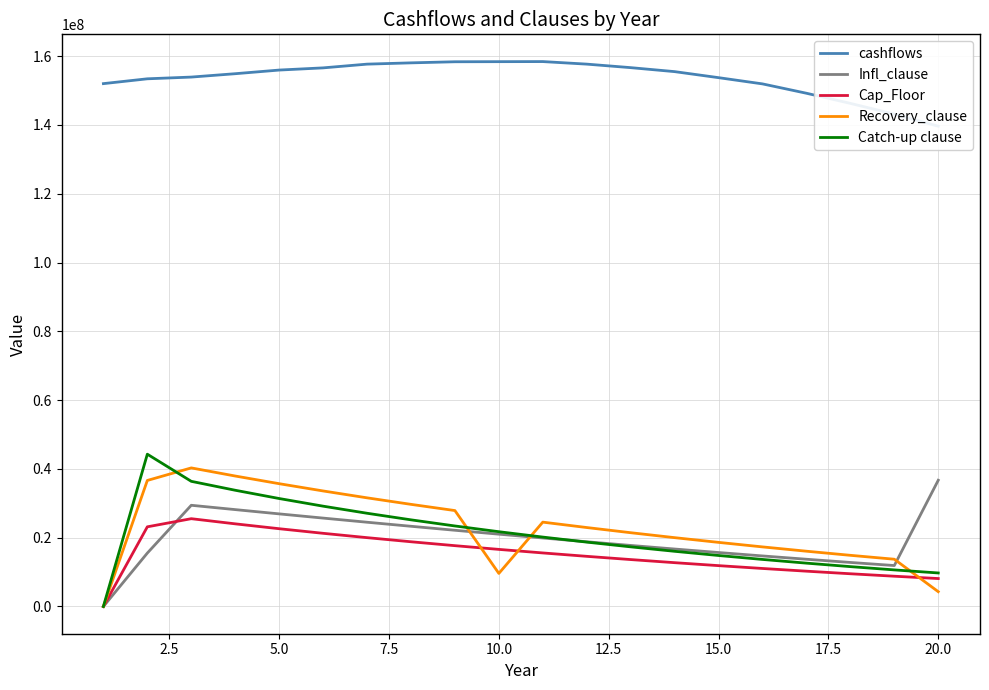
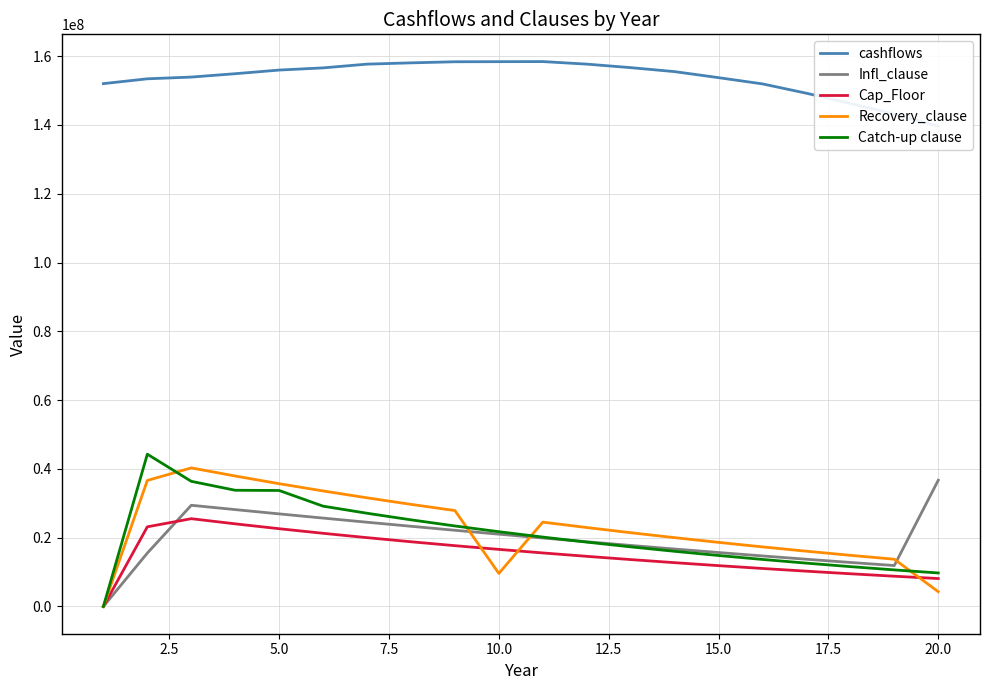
  {
    "cashflows": {
      "5.0": 156000000,
      "10.0": 158000000,
      "15.0": 154000000
    },
    "Infl_clause": {
      "5.0": 27000000,
      "15.0": 16000000,
      "20.0": 37000000
    },
    "Cap_Floor": {
      "5.0": 23000000,
      "10.0": 17000000,
      "15.0": 12000000,
      "20.0": 8000000
    },
    "Recovery_clause": {
      "5.0": 36000000,
      "10.0": 10000000,
      "15.0": 19000000,
      "20.0": 4000000
    },
    "Catch-up clause": {
-     "5.0": 31000000,
+     "5.0": 34000000,
      "15.0": 15000000,
      "20.0": 10000000
    }
  }
